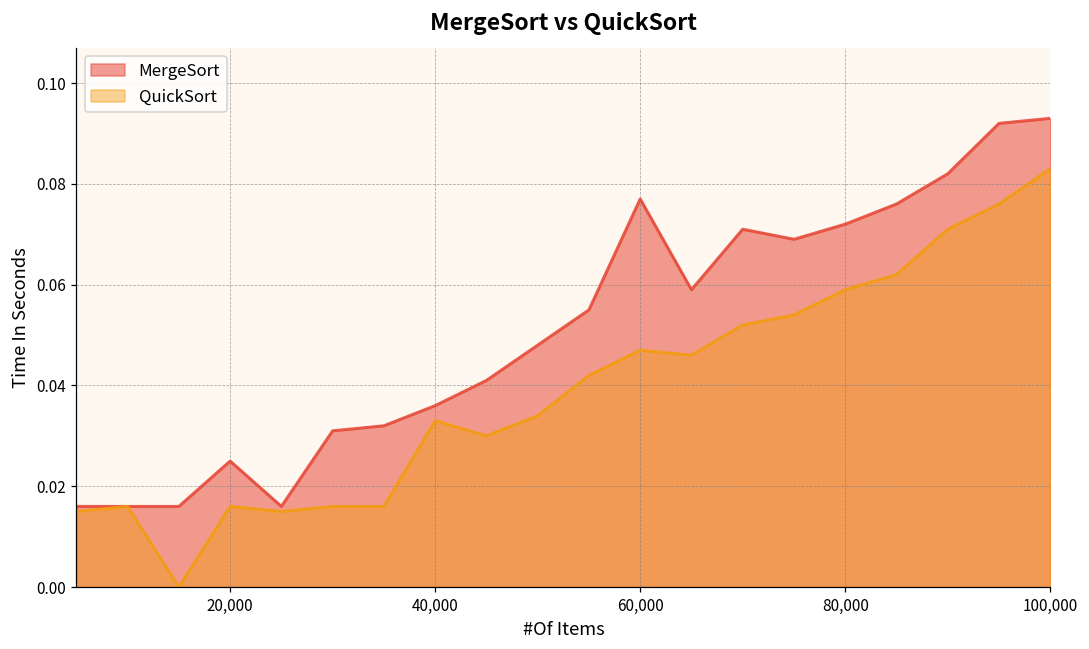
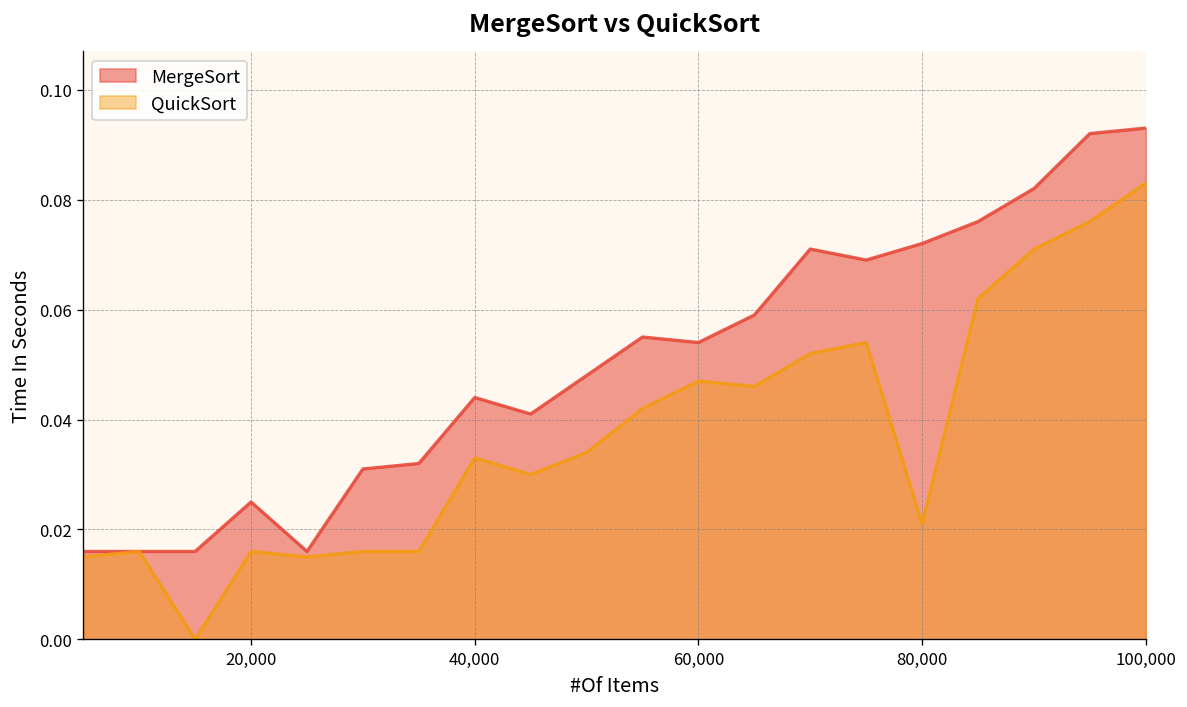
  {
    "MergeSort": {
      "20,000": 0.025,
-     "40,000": 0.036,
-     "60,000": 0.077,
+     "40,000": 0.044,
+     "60,000": 0.054,
      "80,000": 0.072,
      "100,000": 0.093
    },
    "QuickSort": {
      "20,000": 0.016,
      "40,000": 0.033,
      "60,000": 0.047,
-     "80,000": 0.059,
+     "80,000": 0.021,
      "100,000": 0.083
    }
  }
